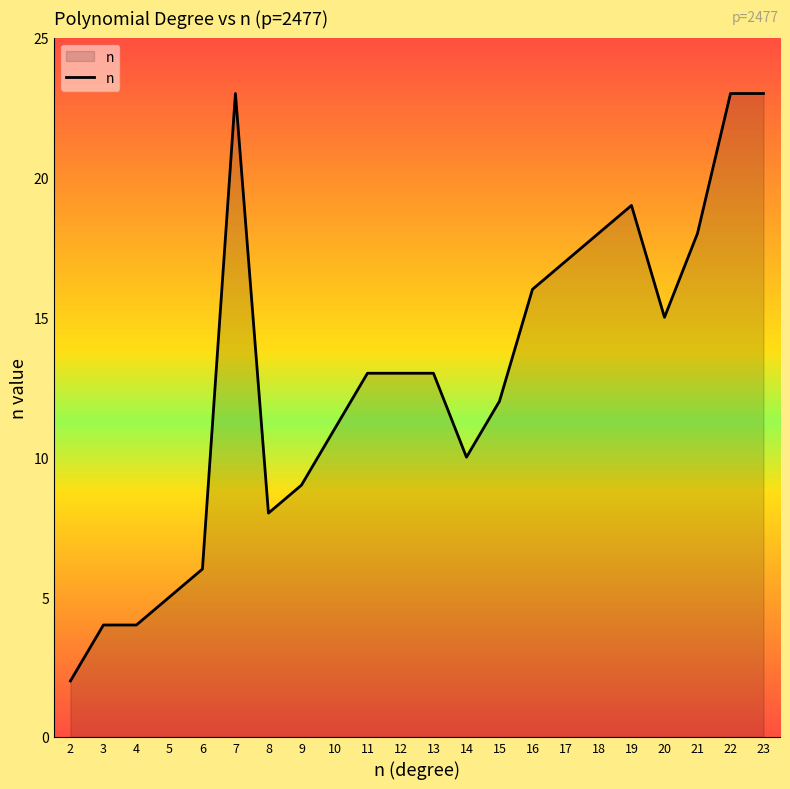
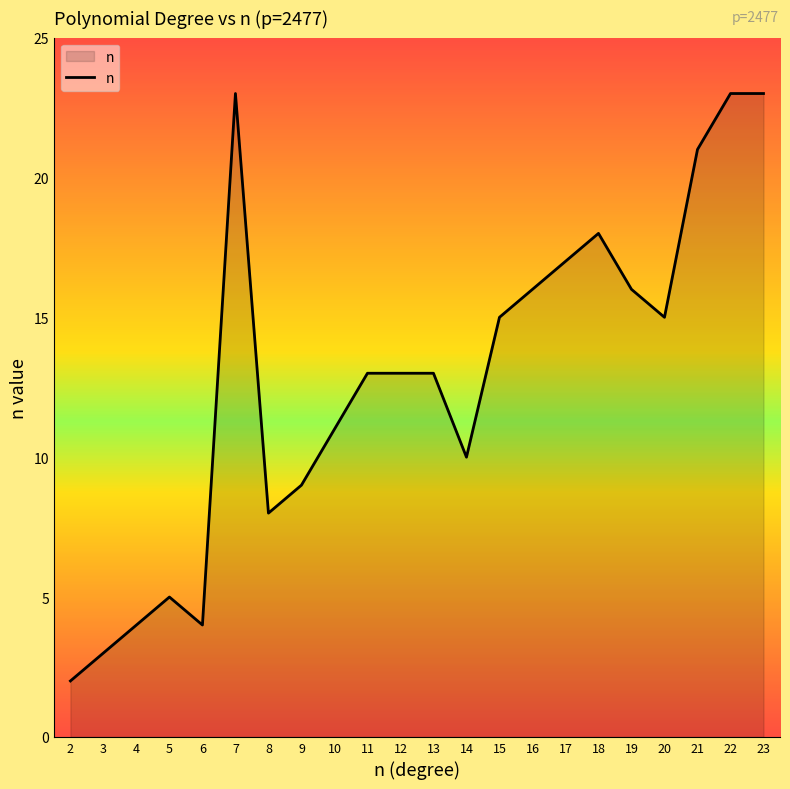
  {
    "2": 2,
-   "3": 4,
+   "3": 3,
    "4": 4,
    "5": 5,
-   "6": 6,
+   "6": 4,
    "7": 23,
    "8": 8,
    "9": 9,
    "10": 11,
    "11": 13,
    "12": 13,
    "13": 13,
    "14": 10,
-   "15": 12,
+   "15": 15,
    "16": 16,
    "17": 17,
    "18": 18,
-   "19": 19,
+   "19": 16,
    "20": 15,
-   "21": 18,
+   "21": 21,
    "22": 23,
    "23": 23
  }
